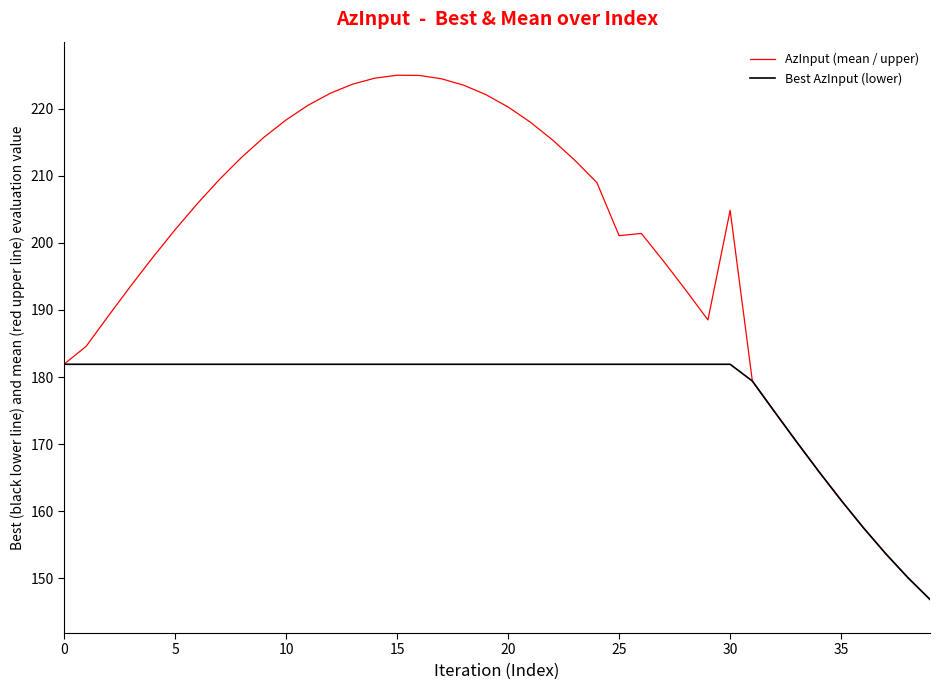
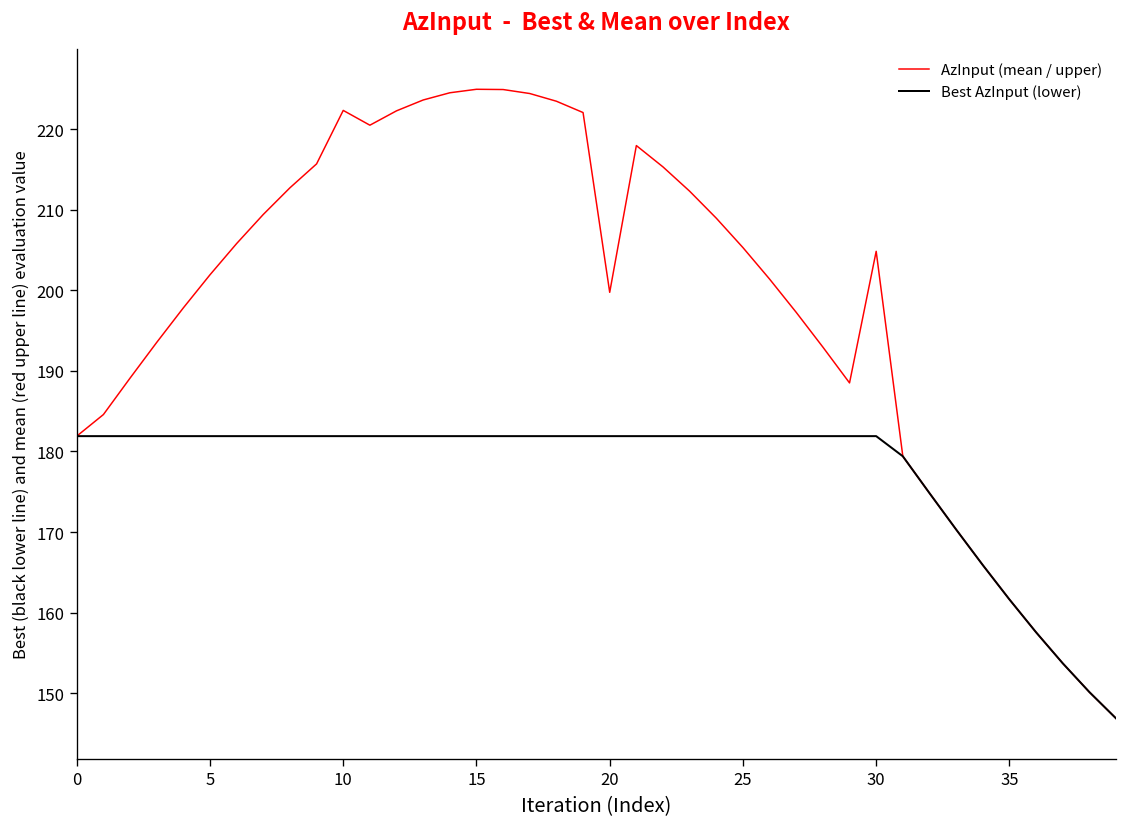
  {
    "AzInput (mean / upper)": {
      "5": 202,
-     "10": 218,
+     "10": 222,
      "15": 225,
-     "20": 220,
-     "25": 201,
+     "20": 200,
+     "25": 205,
      "30": 205
    },
    "Best AzInput (lower)": {
      "5": 182,
      "10": 182,
      "15": 182,
      "20": 182,
      "25": 182,
      "30": 182
    }
  }
